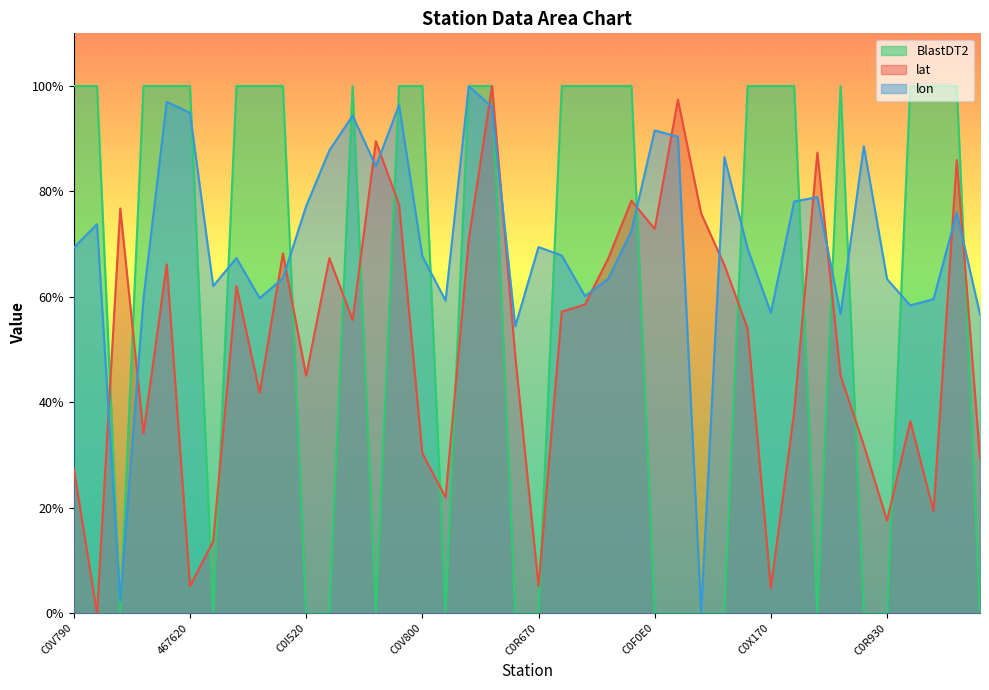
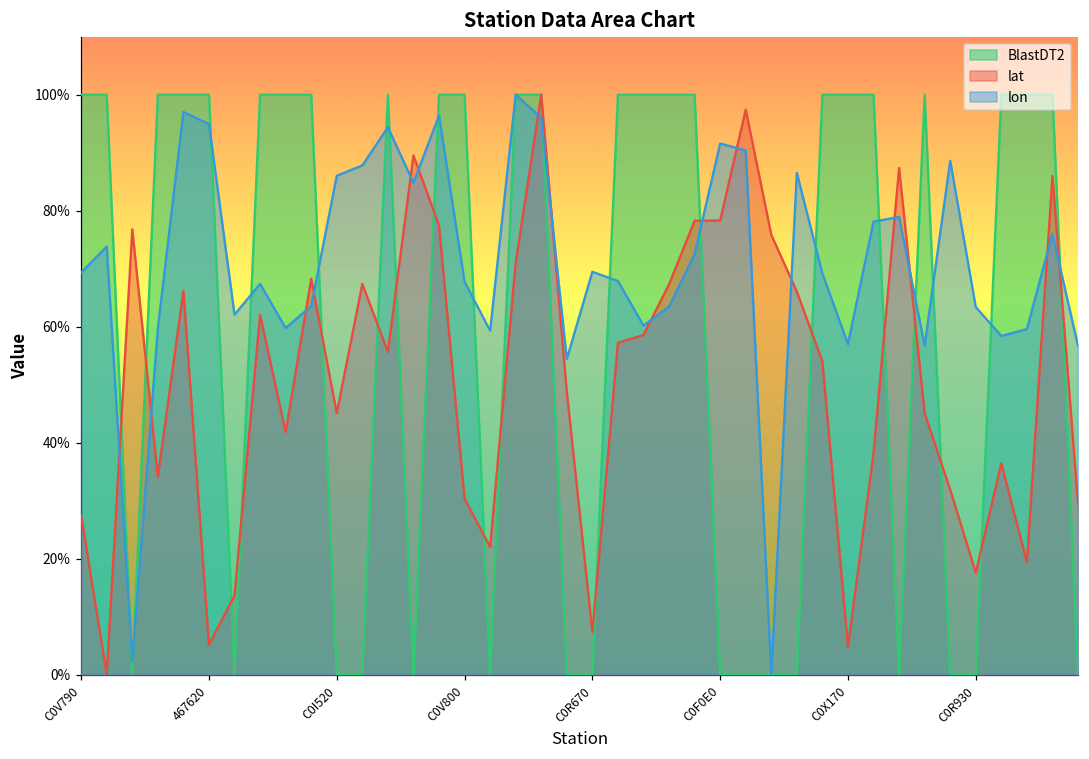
  {
    "BlastDT2": {
      "C0V790": "100%",
      "467620": "100%",
      "C0I520": "0%",
      "C0V800": "100%",
      "C0R670": "0%",
      "C0F0E0": "0%",
      "C0X170": "100%",
      "C0R930": "0%"
    },
    "lat": {
      "C0V790": "27%",
      "467620": "5%",
      "C0I520": "45%",
      "C0V800": "30%",
-     "C0R670": "5%",
-     "C0F0E0": "73%",
+     "C0R670": "7%",
+     "C0F0E0": "78%",
      "C0X170": "5%",
      "C0R930": "18%"
    },
    "lon": {
      "C0V790": "69%",
      "467620": "95%",
-     "C0I520": "77%",
+     "C0I520": "86%",
      "C0V800": "68%",
      "C0R670": "69%",
      "C0F0E0": "92%",
      "C0X170": "57%",
      "C0R930": "63%"
    }
  }
